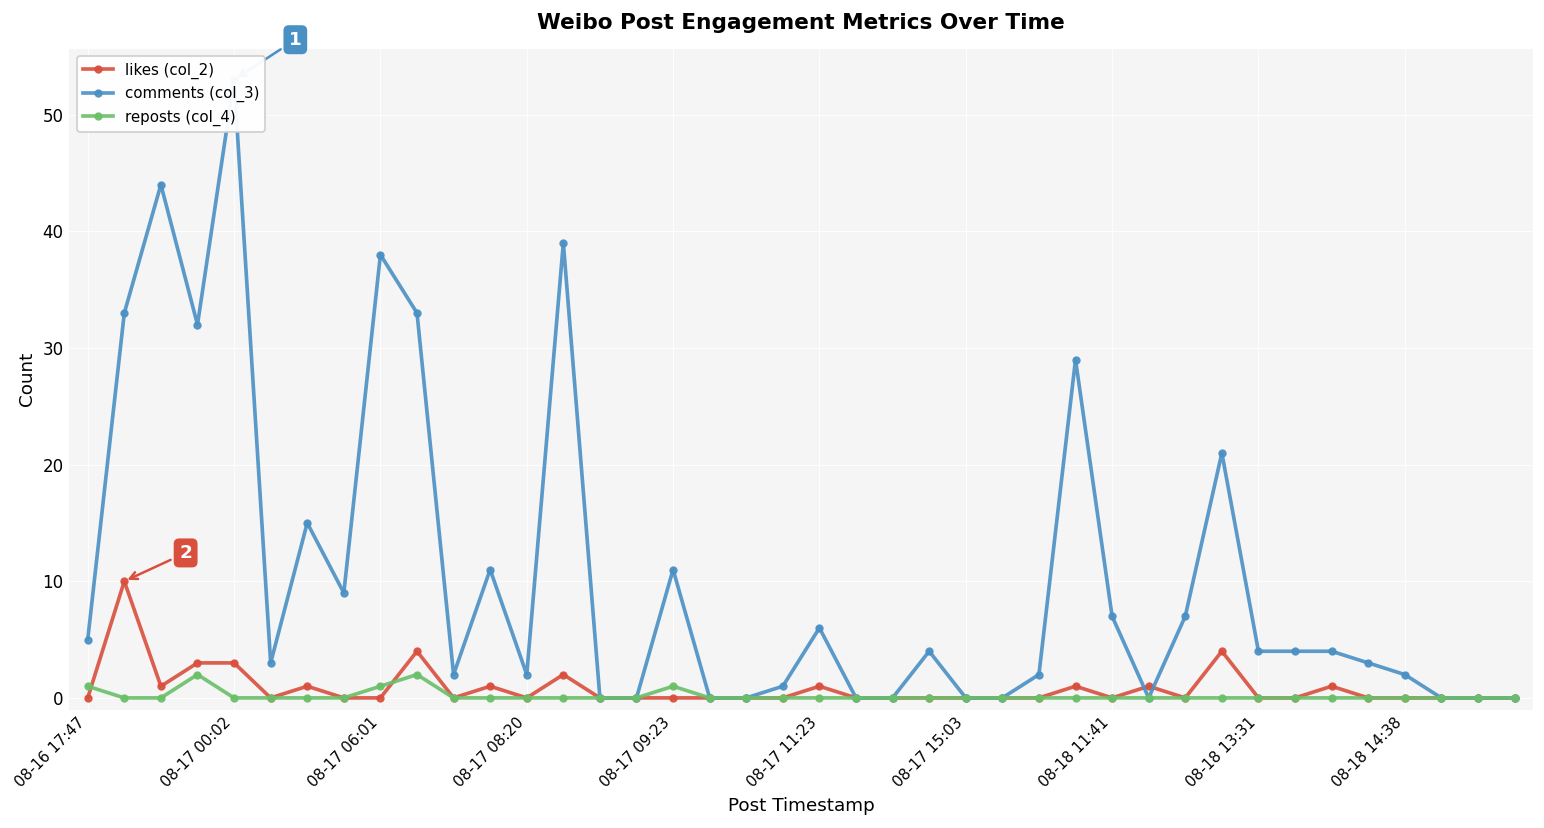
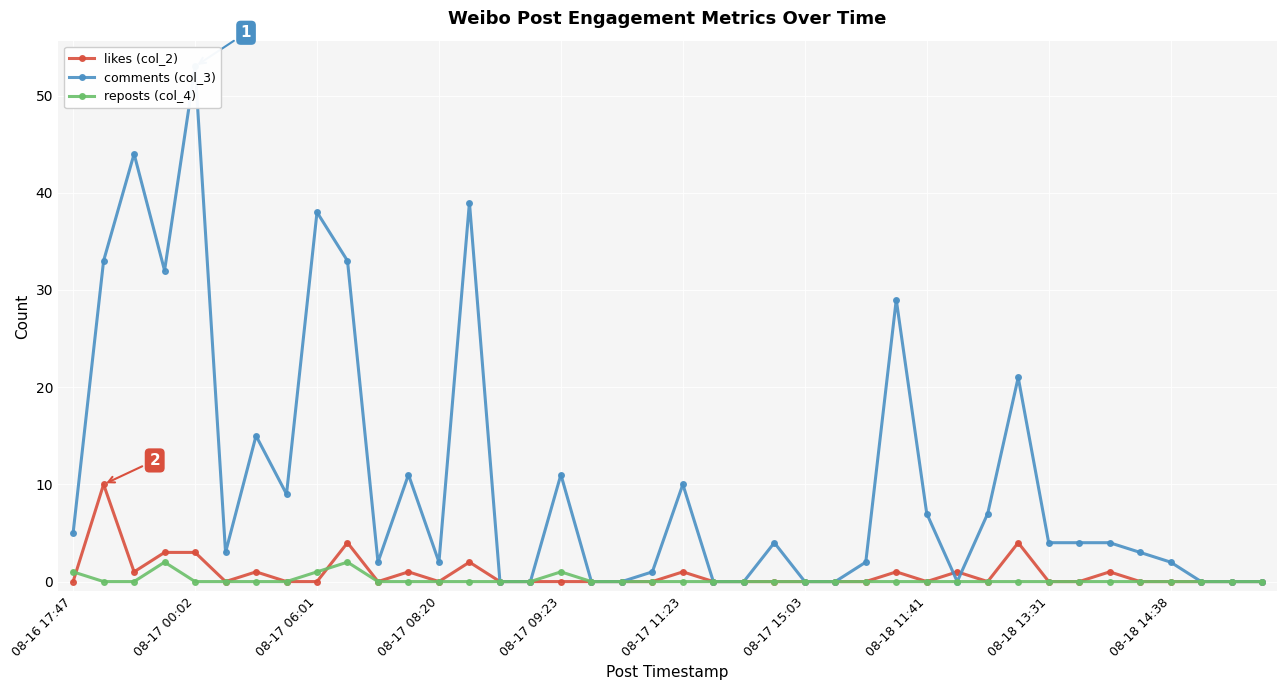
  {
    "likes (col_2)": {
      "08-16 17:47": 0,
      "08-17 00:02": 3,
      "08-17 06:01": 0,
      "08-17 09:23": 0,
      "08-17 11:23": 1
    },
    "comments (col_3)": {
      "08-16 17:47": 5,
      "08-17 06:01": 38,
      "08-17 08:20": 2,
      "08-17 09:23": 11,
-     "08-17 11:23": 6,
+     "08-17 11:23": 10,
      "08-18 11:41": 7,
      "08-18 13:31": 4,
      "08-18 14:38": 2
    },
    "reposts (col_4)": {
      "08-16 17:47": 1,
      "08-17 00:02": 0,
      "08-17 06:01": 1,
      "08-17 09:23": 1,
      "08-17 11:23": 0
    }
  }
